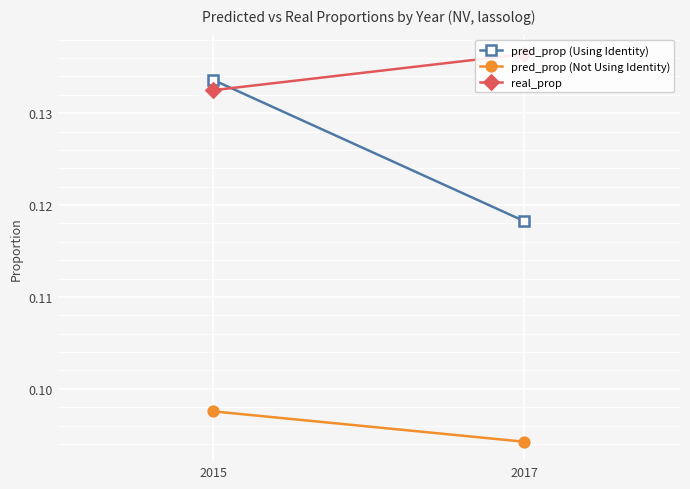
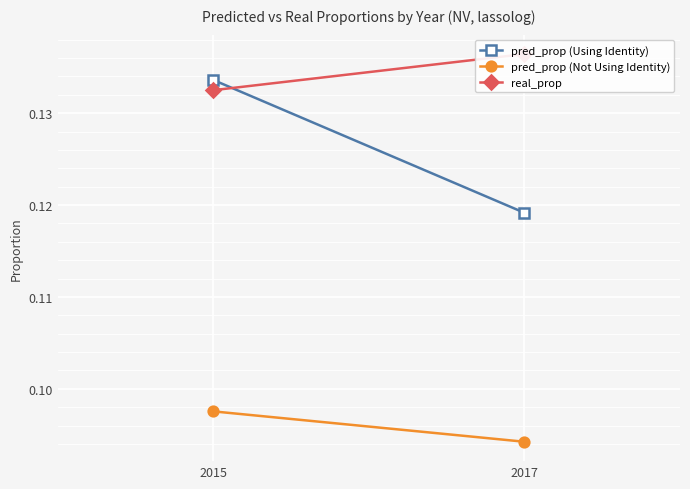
  {
    "pred_prop (Using Identity)": {
      "2015": 0.134,
-     "2017": 0.118
+     "2017": 0.119
    },
    "pred_prop (Not Using Identity)": {
      "2015": 0.098,
      "2017": 0.094
    },
    "real_prop": {
      "2015": 0.132
    }
  }
